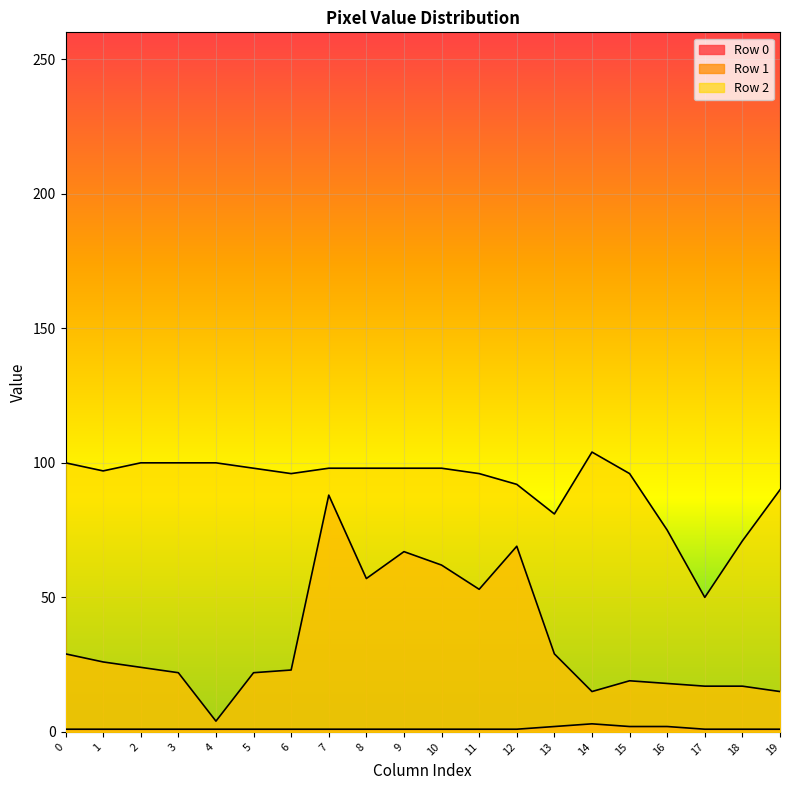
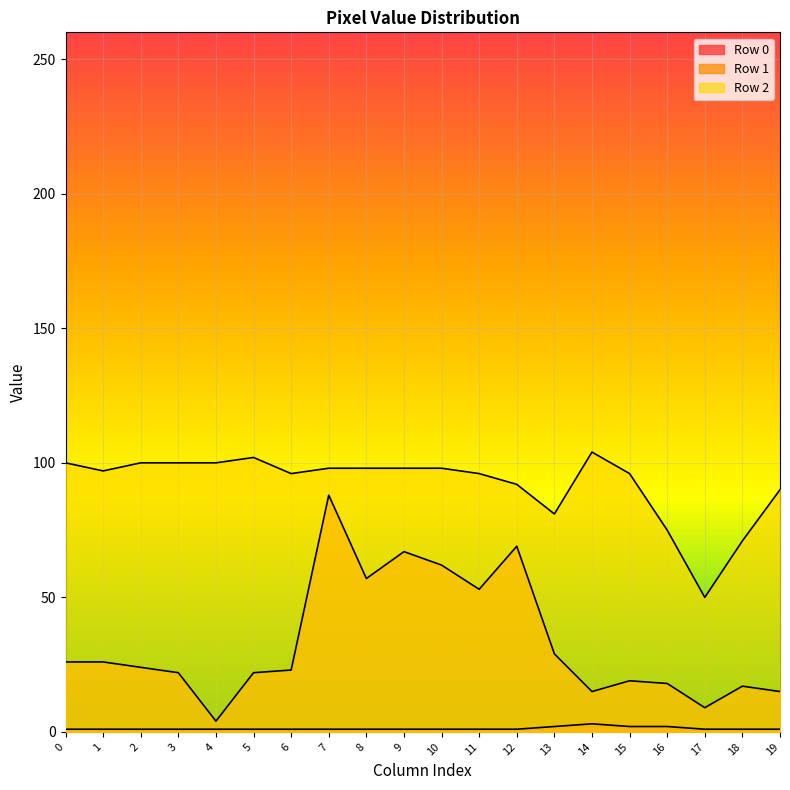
  {
    "Row 0": {
      "0": 1,
      "1": 1,
      "2": 1,
      "3": 1,
      "4": 1,
      "5": 1,
      "6": 1,
      "7": 1,
      "8": 1,
      "9": 1,
      "10": 1,
      "11": 1,
      "12": 1,
      "13": 2,
      "14": 3,
      "15": 2,
      "16": 2,
      "17": 1,
      "18": 1,
      "19": 1
    },
    "Row 1": {
-     "0": 29,
+     "0": 26,
      "1": 26,
      "2": 24,
      "3": 22,
      "4": 4,
      "5": 22,
      "6": 23,
      "7": 88,
      "8": 57,
      "9": 67,
      "10": 62,
      "11": 53,
      "12": 69,
      "13": 29,
      "14": 15,
      "15": 19,
      "16": 18,
-     "17": 17,
+     "17": 9,
      "18": 17,
      "19": 15
    },
    "Row 2": {
      "0": 100,
      "1": 97,
      "2": 100,
      "3": 100,
      "4": 100,
-     "5": 98,
+     "5": 102,
      "6": 96,
      "7": 98,
      "8": 98,
      "9": 98,
      "10": 98,
      "11": 96,
      "12": 92,
      "13": 81,
      "14": 104,
      "15": 96,
      "16": 75,
      "17": 50,
      "18": 71,
      "19": 90
    }
  }
